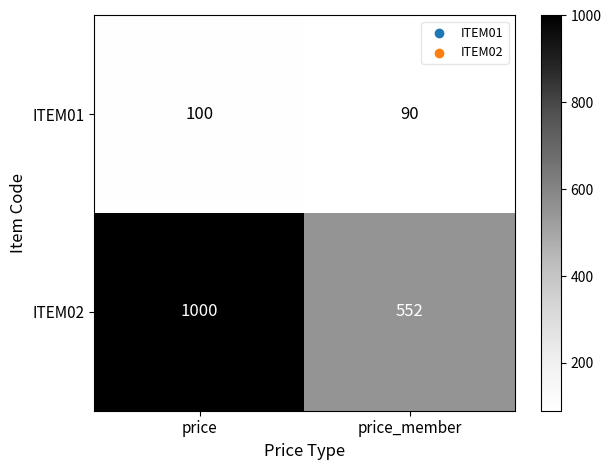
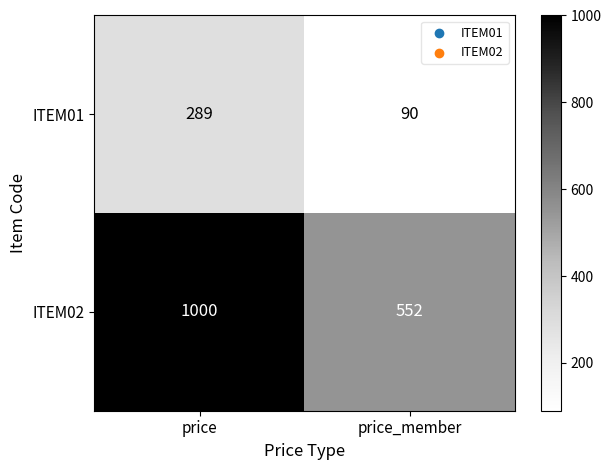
  {
    "ITEM01": {
-     "price": 100,
+     "price": 289,
      "price_member": 90
    },
    "ITEM02": {
      "price": 1000,
      "price_member": 552
    }
  }
